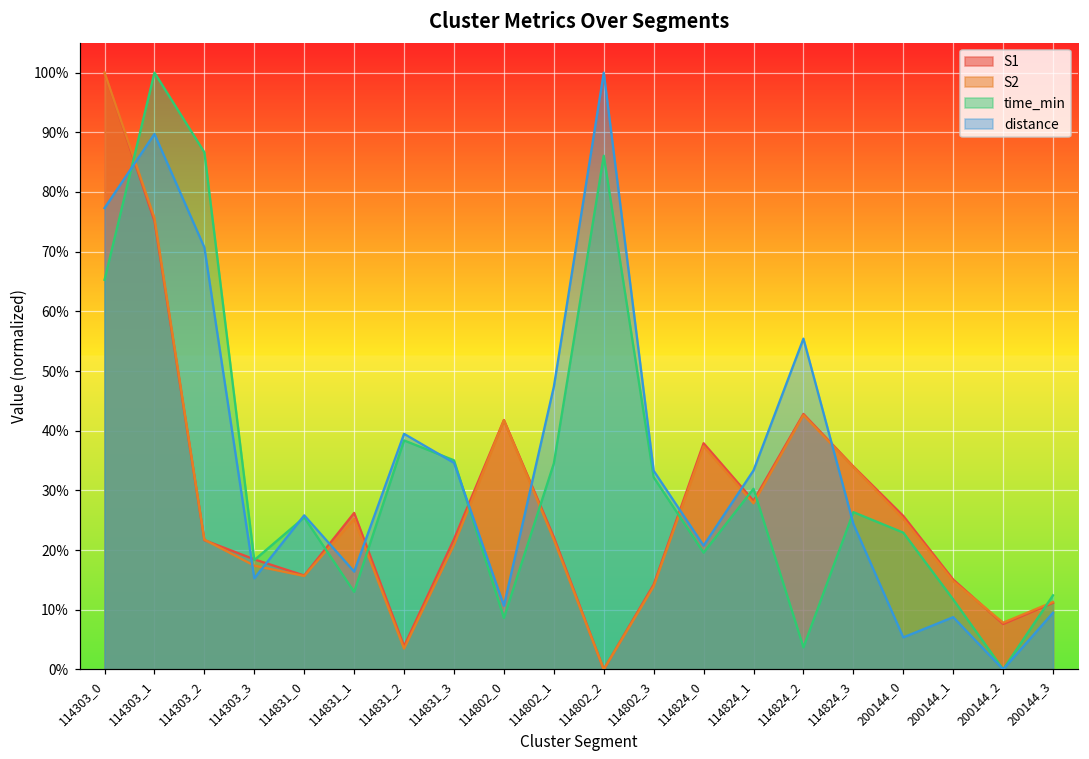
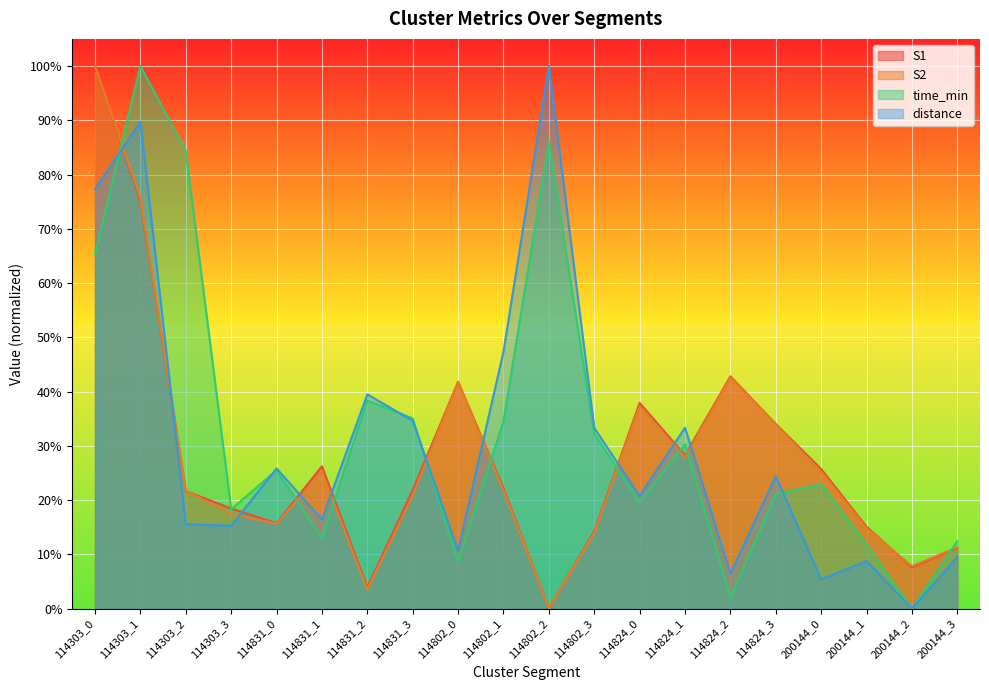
  {
    "time_min": {
      "114303_0": "65%",
      "114303_1": "100%",
-     "114303_2": "87%",
+     "114303_2": "84%",
      "114831_1": "13%",
      "114831_2": "38%",
      "114802_0": "9%",
      "114802_1": "35%",
      "114802_2": "86%",
      "114802_3": "32%",
      "114824_0": "20%",
      "114824_1": "30%",
-     "114824_2": "4%",
-     "114824_3": "26%",
+     "114824_2": "2%",
+     "114824_3": "21%",
      "200144_0": "23%",
      "200144_1": "12%",
      "200144_3": "12%"
    },
    "distance": {
      "114303_0": "77%",
      "114303_1": "90%",
-     "114303_2": "71%",
+     "114303_2": "16%",
      "114303_3": "15%",
      "114831_1": "16%",
      "114831_2": "39%",
      "114802_0": "11%",
      "114802_1": "47%",
      "114802_2": "100%",
      "114802_3": "33%",
      "114824_0": "21%",
      "114824_1": "33%",
-     "114824_2": "55%",
+     "114824_2": "6%",
      "114824_3": "24%",
      "200144_0": "5%",
      "200144_1": "9%",
      "200144_3": "10%"
    }
  }
